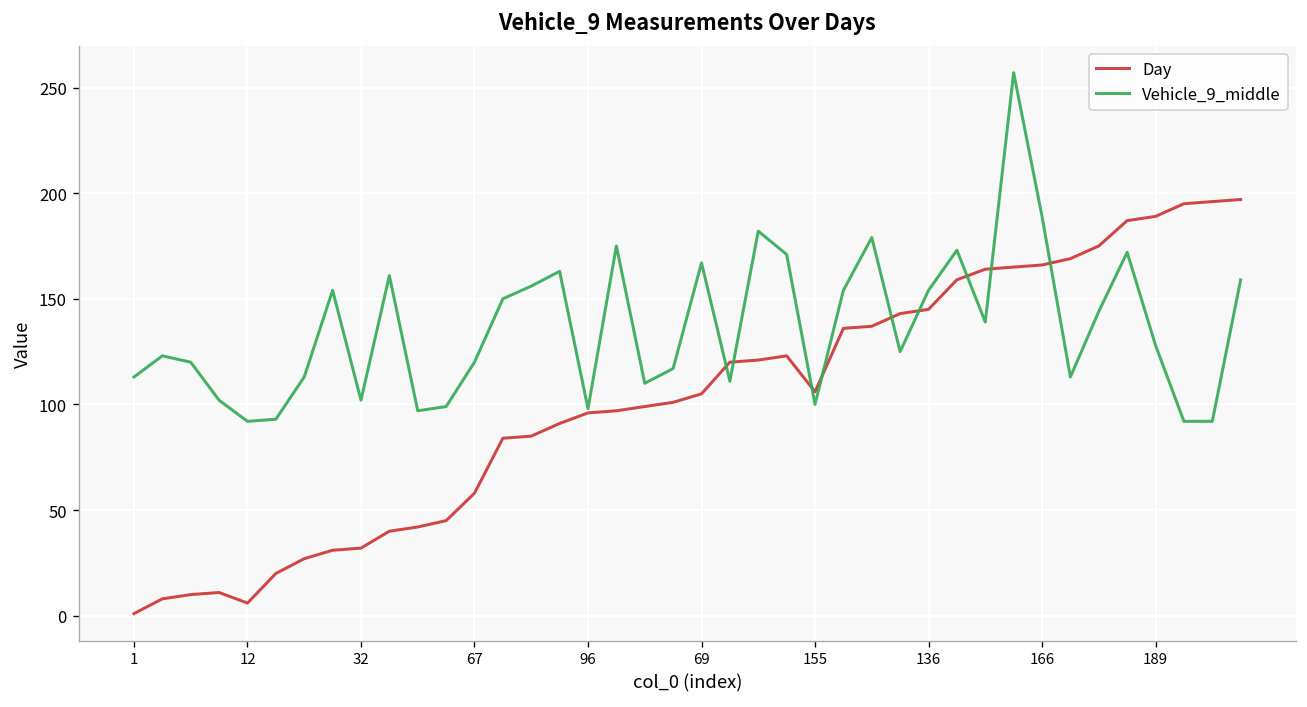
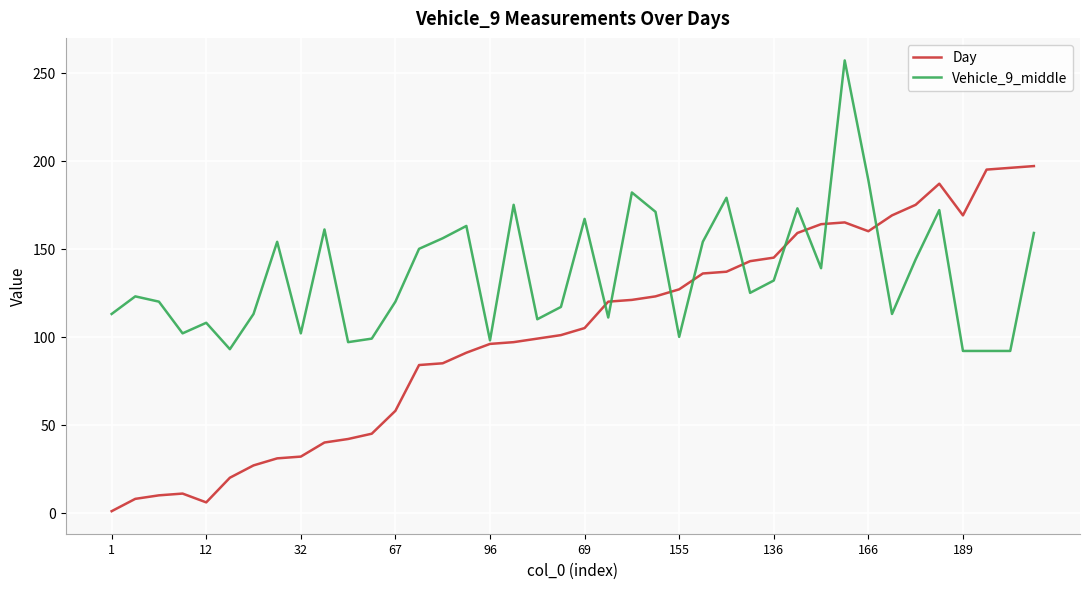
  {
    "Day": {
      "12": 6,
      "32": 32,
      "67": 58,
      "96": 96,
      "69": 105,
-     "155": 106,
+     "155": 127,
      "136": 145,
-     "166": 166,
-     "189": 189
+     "166": 160,
+     "189": 169
    },
    "Vehicle_9_middle": {
-     "12": 92,
+     "12": 108,
      "32": 102,
      "67": 120,
      "96": 98,
      "69": 167,
      "155": 100,
-     "136": 154,
+     "136": 132,
      "166": 189,
-     "189": 128
+     "189": 92
    }
  }
